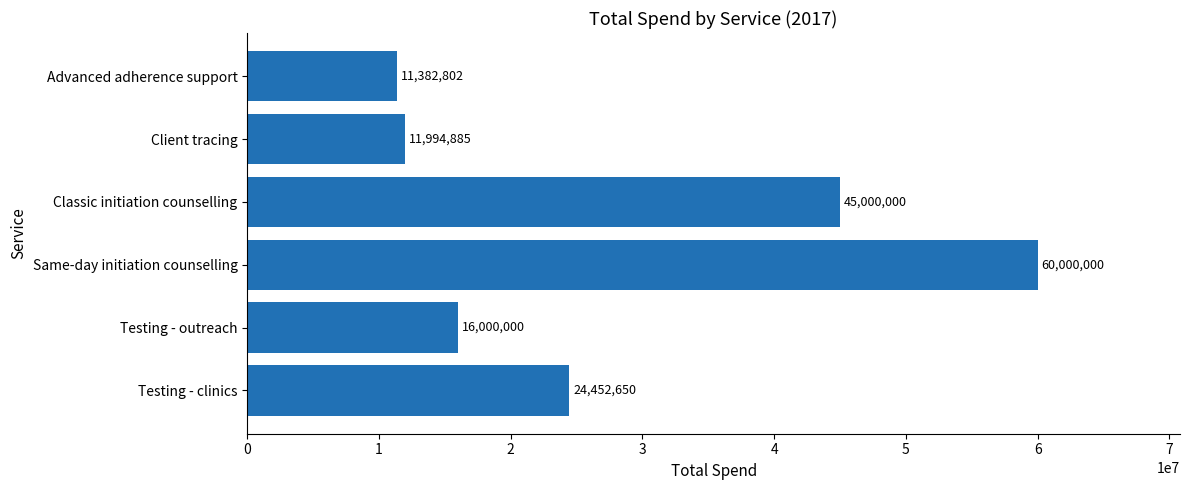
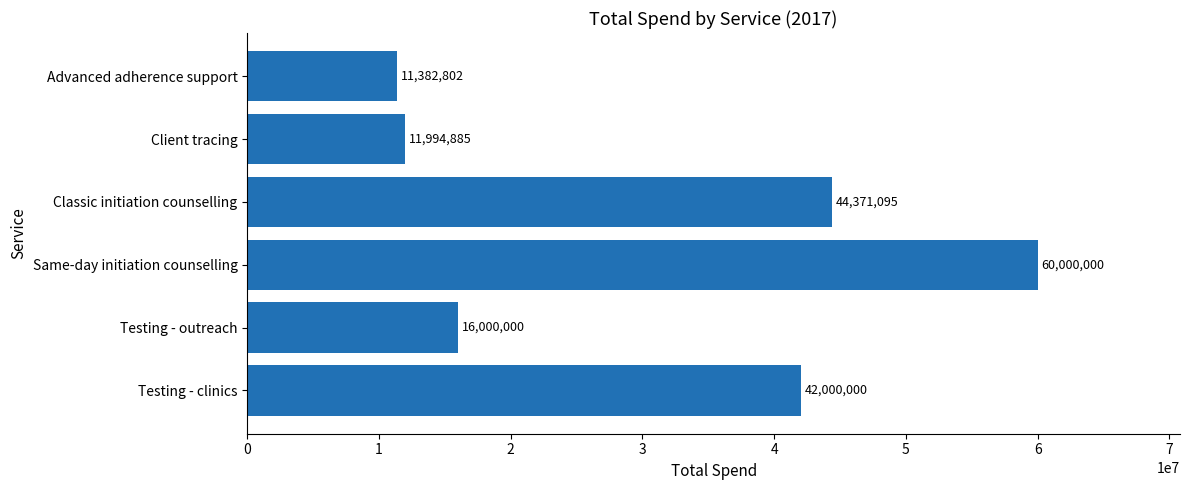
  {
    "Advanced adherence support": "11,382,802",
    "Client tracing": "11,994,885",
-   "Classic initiation counselling": "45,000,000",
+   "Classic initiation counselling": "44,371,095",
    "Same-day initiation counselling": "60,000,000",
    "Testing - outreach": "16,000,000",
-   "Testing - clinics": "24,452,650"
+   "Testing - clinics": "42,000,000"
  }
